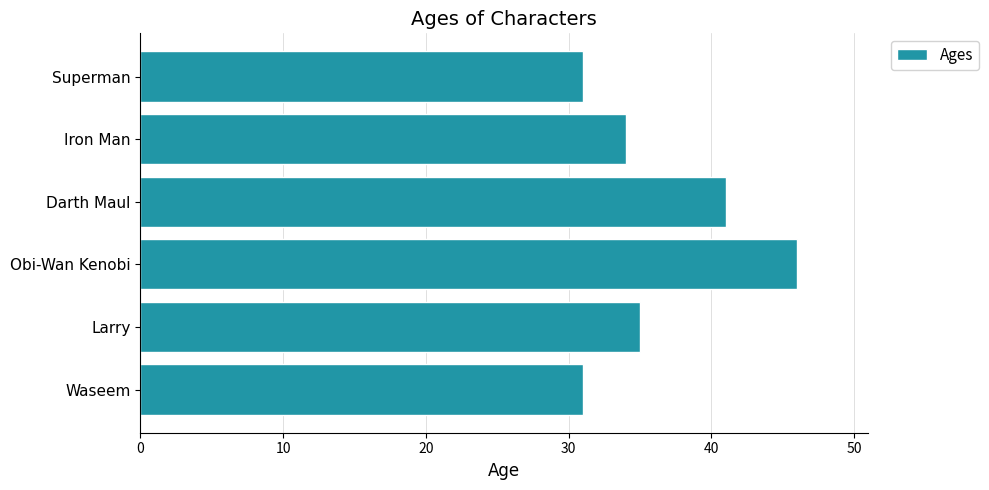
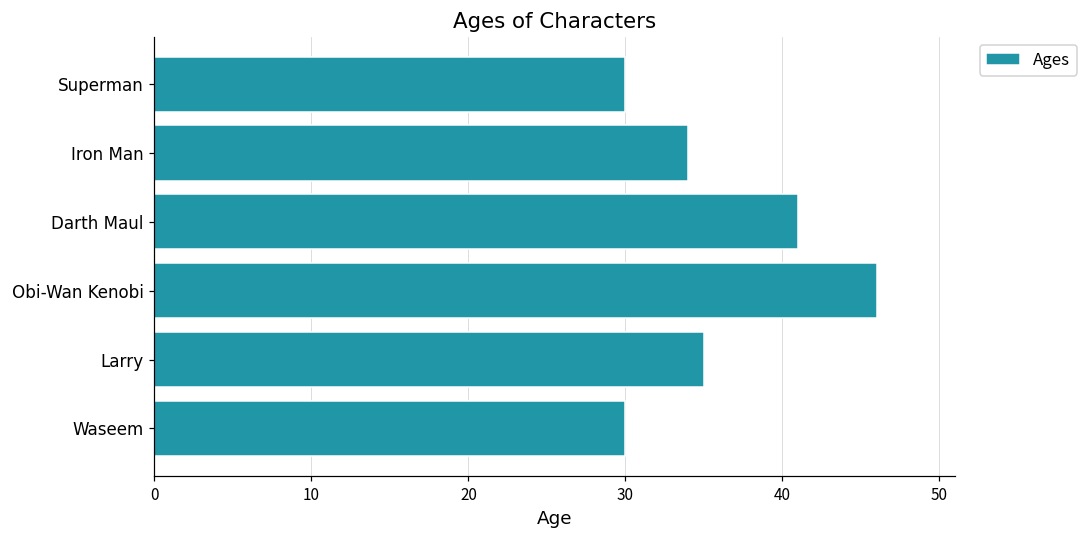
  {
-   "Superman": 31,
+   "Superman": 30,
    "Iron Man": 34,
    "Darth Maul": 41,
    "Obi-Wan Kenobi": 46,
    "Larry": 35,
-   "Waseem": 31
+   "Waseem": 30
  }
